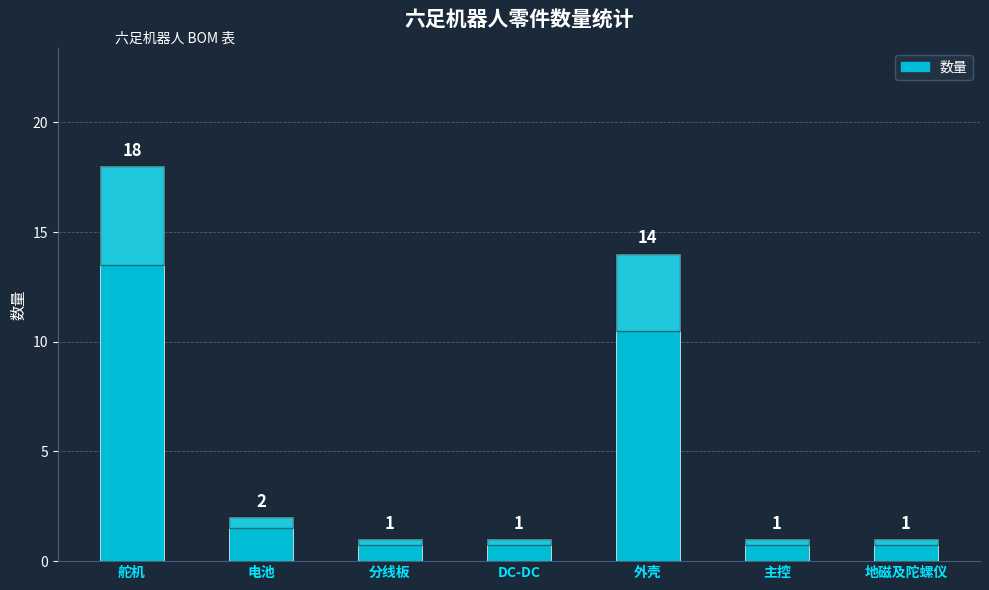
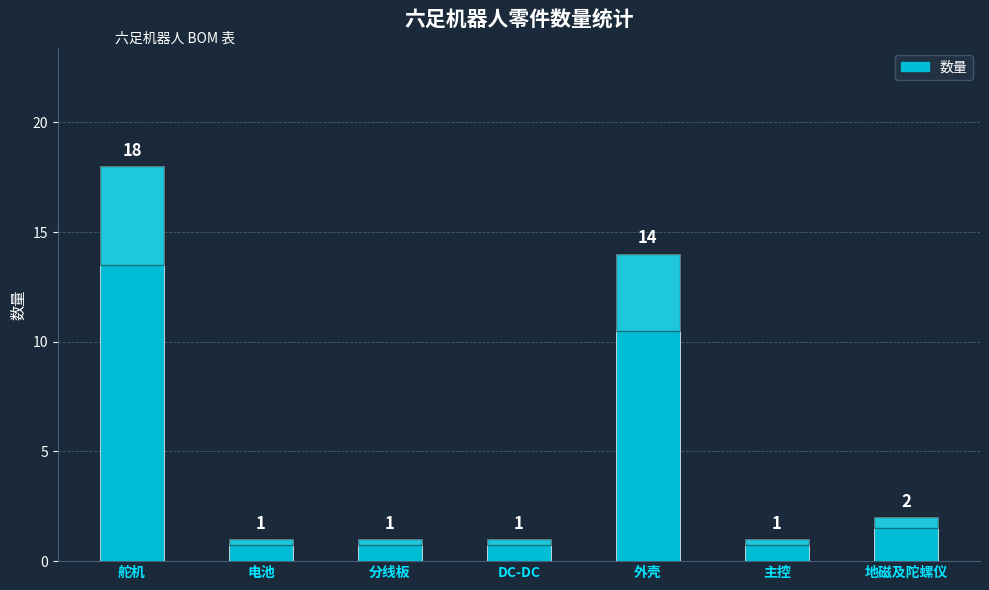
  {
    "舵机": 18,
-   "电池": 2,
+   "电池": 1,
    "分线板": 1,
    "DC-DC": 1,
    "外壳": 14,
    "主控": 1,
-   "地磁及陀螺仪": 1
+   "地磁及陀螺仪": 2
  }
